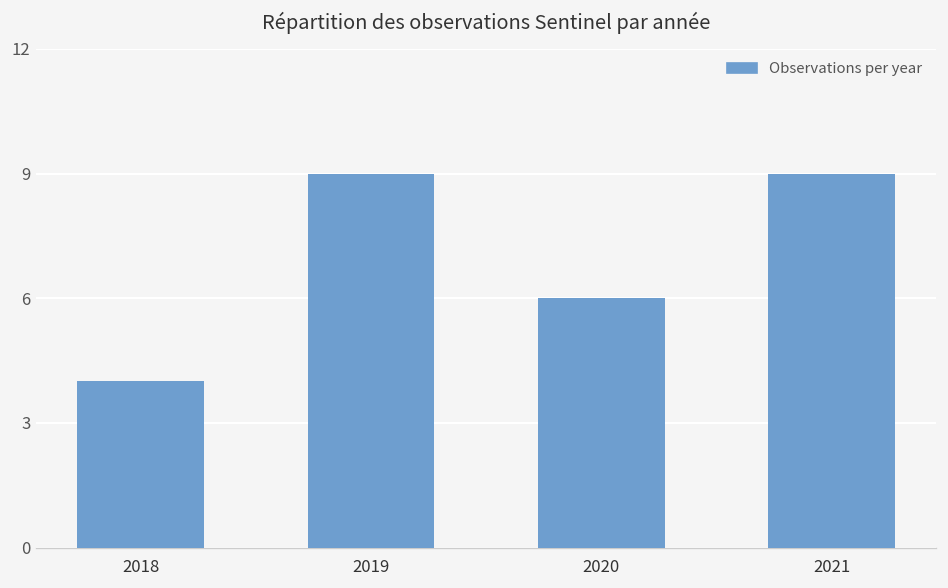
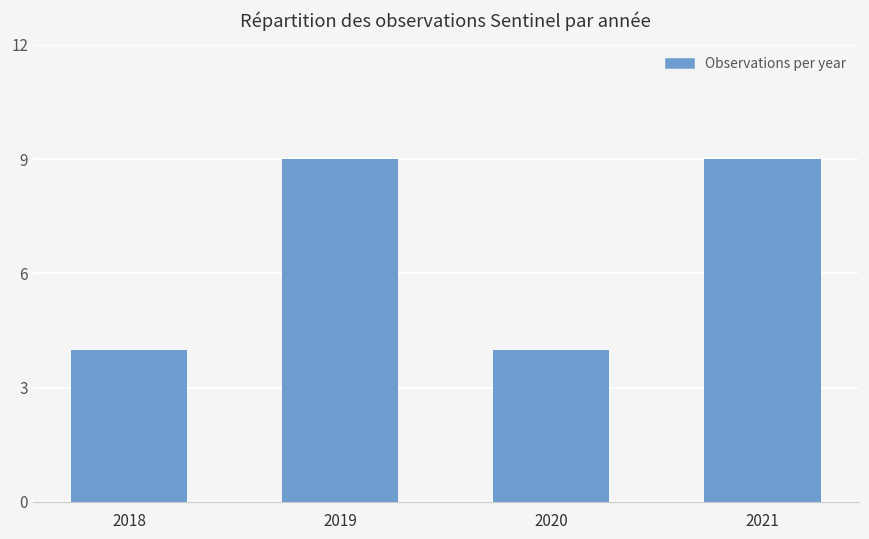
  {
    "2018": 4,
    "2019": 9,
-   "2020": 6,
+   "2020": 4,
    "2021": 9
  }
